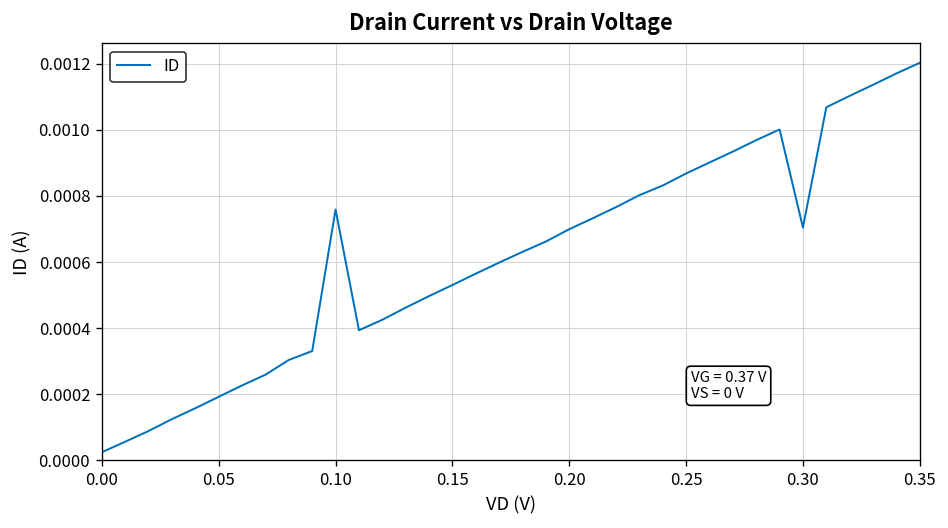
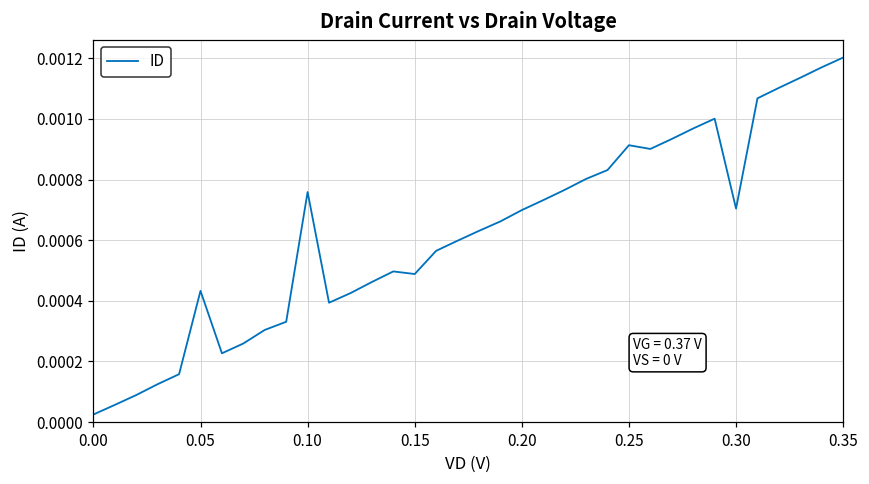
  {
    "0.00": 0.00003,
-   "0.05": 0.00019,
+   "0.05": 0.00043,
    "0.10": 0.00076,
-   "0.15": 0.00053,
+   "0.15": 0.00049,
    "0.20": 0.00070,
-   "0.25": 0.00087,
+   "0.25": 0.00091,
    "0.30": 0.00070,
    "0.35": 0.00120
  }
